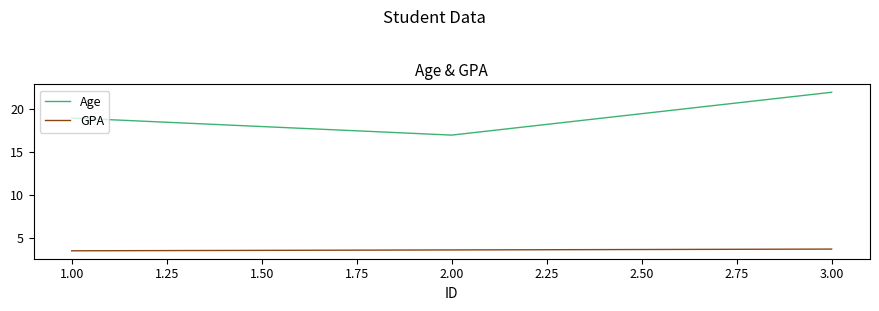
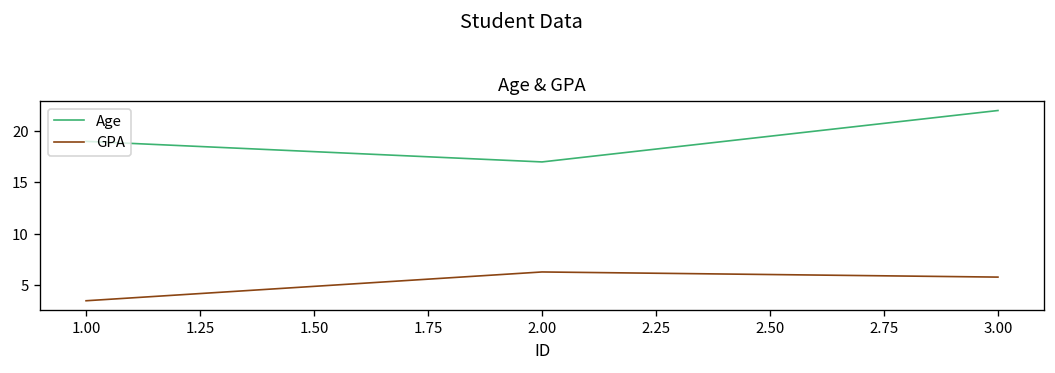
  {
    "Age": {
      "2.00": 17,
      "3.00": 22
    },
    "GPA": {
      "1.00": 4,
-     "2.00": 4,
-     "3.00": 4
+     "2.00": 6,
+     "3.00": 6
    }
  }
